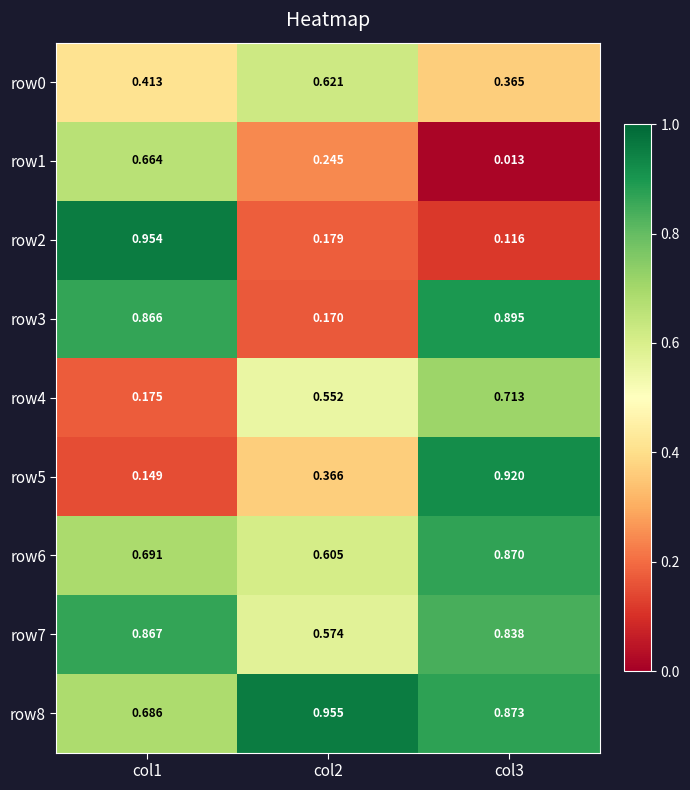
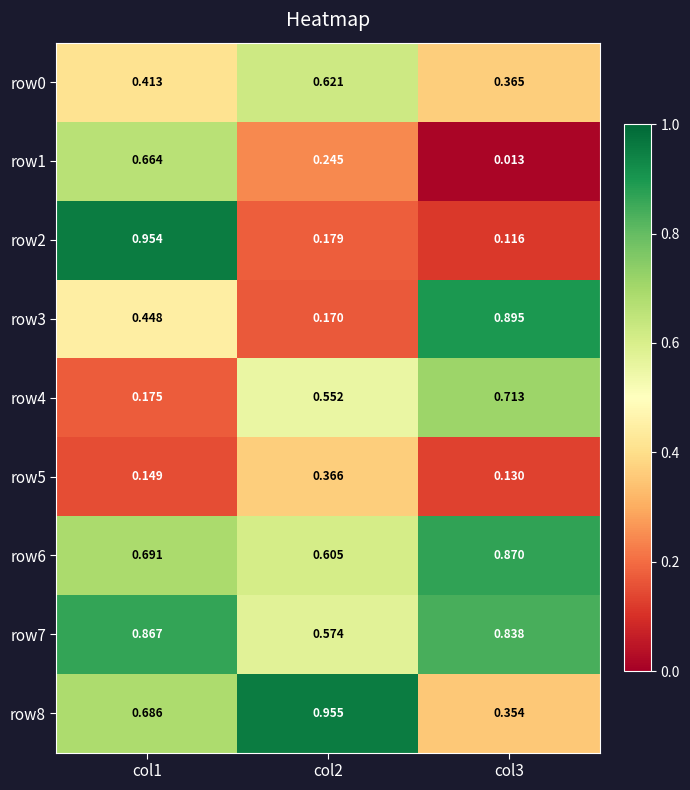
  {
    "row0": {
      "col1": 0.413,
      "col2": 0.621,
      "col3": 0.365
    },
    "row1": {
      "col1": 0.664,
      "col2": 0.245,
      "col3": 0.013
    },
    "row2": {
      "col1": 0.954,
      "col2": 0.179,
      "col3": 0.116
    },
    "row3": {
-     "col1": 0.866,
+     "col1": 0.448,
      "col2": 0.170,
      "col3": 0.895
    },
    "row4": {
      "col1": 0.175,
      "col2": 0.552,
      "col3": 0.713
    },
    "row5": {
      "col1": 0.149,
      "col2": 0.366,
-     "col3": 0.920
+     "col3": 0.130
    },
    "row6": {
      "col1": 0.691,
      "col2": 0.605,
      "col3": 0.870
    },
    "row7": {
      "col1": 0.867,
      "col2": 0.574,
      "col3": 0.838
    },
    "row8": {
      "col1": 0.686,
      "col2": 0.955,
-     "col3": 0.873
+     "col3": 0.354
    }
  }
